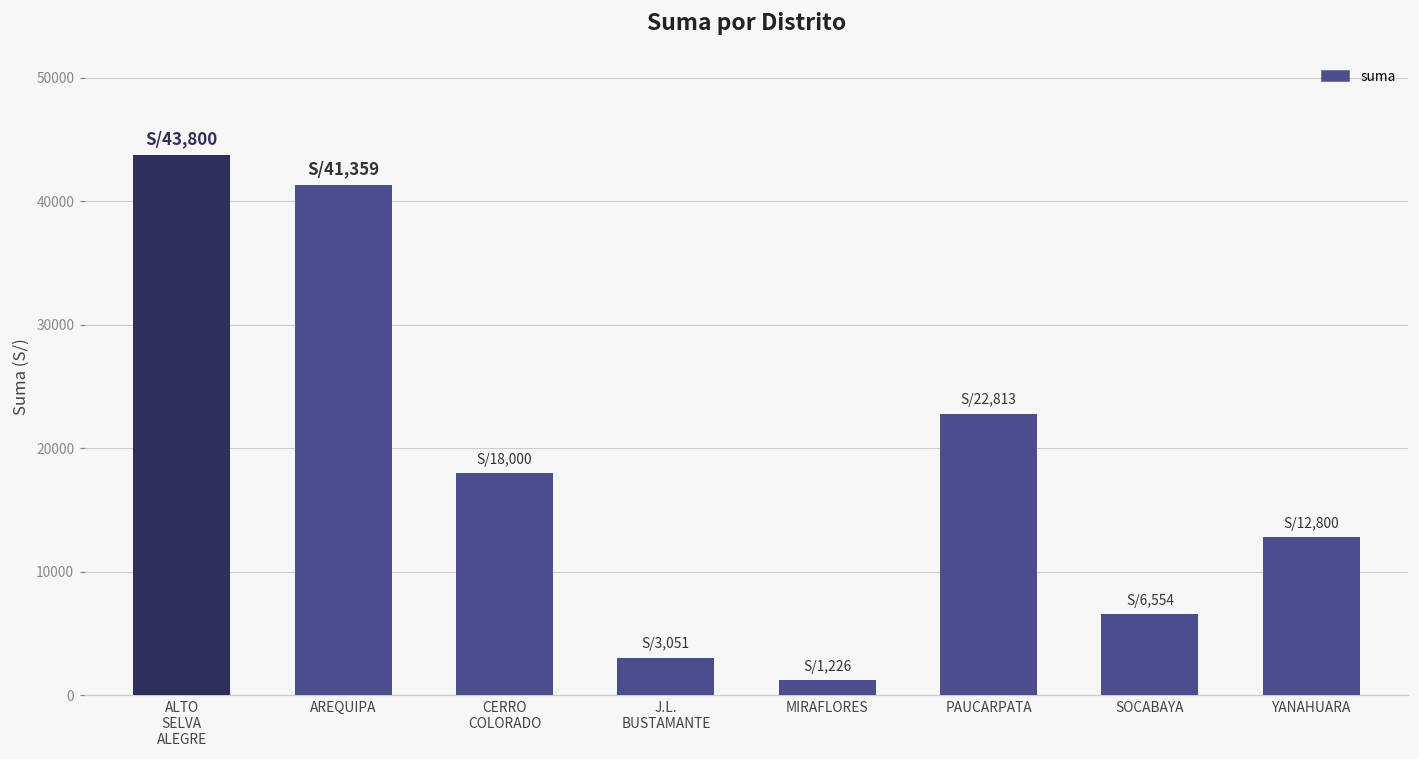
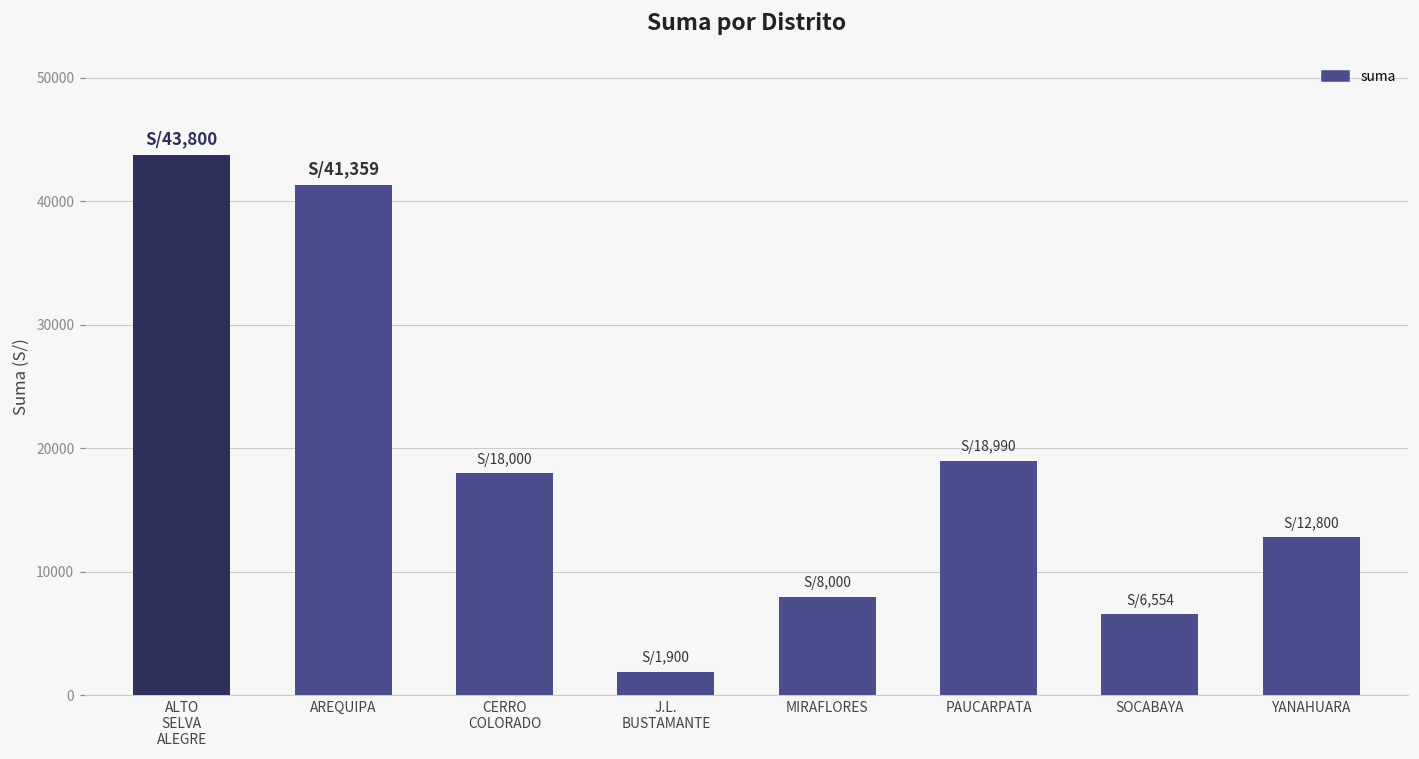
  {
    "ALTO SELVA ALEGRE": "43,800",
    "AREQUIPA": "41,359",
    "CERRO COLORADO": "18,000",
-   "J.L. BUSTAMANTE": "3,051",
-   "MIRAFLORES": "1,226",
-   "PAUCARPATA": "22,813",
+   "J.L. BUSTAMANTE": "1,900",
+   "MIRAFLORES": "8,000",
+   "PAUCARPATA": "18,990",
    "SOCABAYA": "6,554",
    "YANAHUARA": "12,800"
  }
